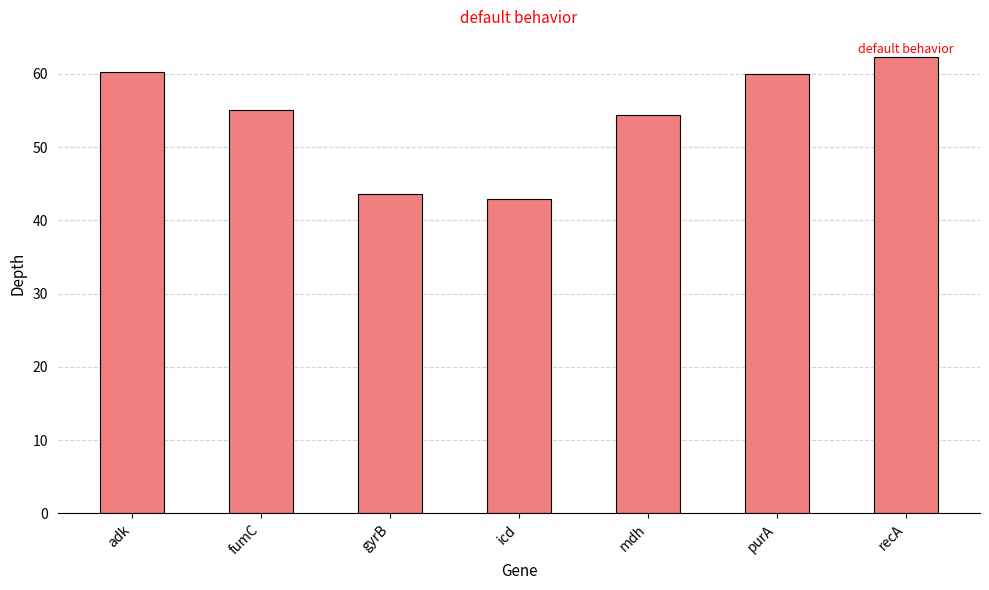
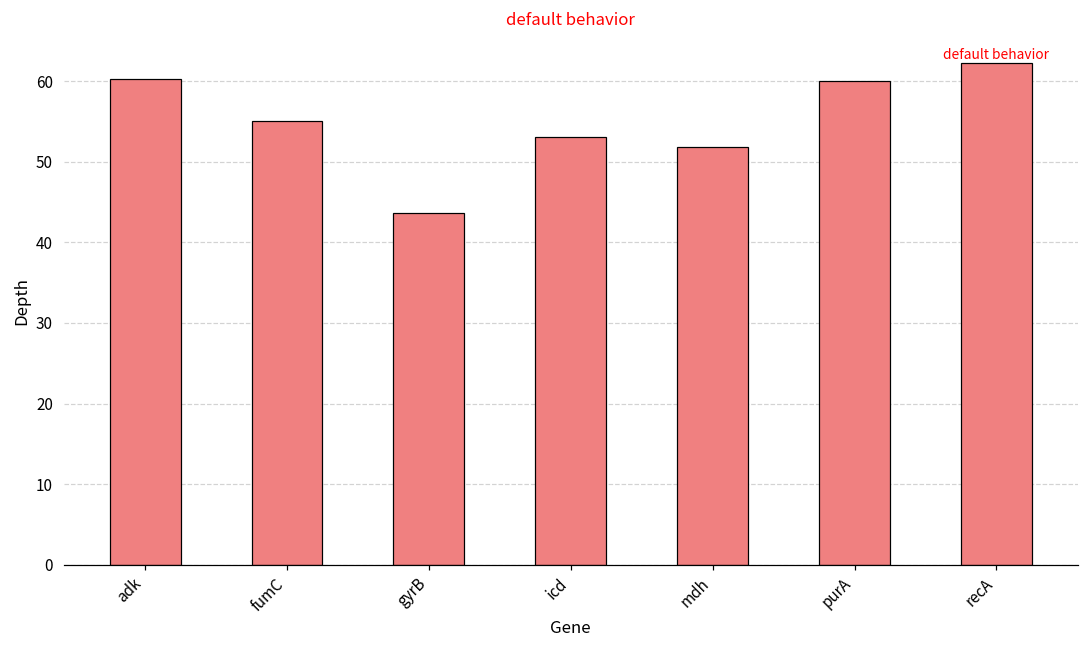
  {
    "adk": 60,
    "fumC": 55,
    "gyrB": 44,
-   "icd": 43,
-   "mdh": 54,
+   "icd": 53,
+   "mdh": 52,
    "purA": 60,
    "recA": 62
  }
